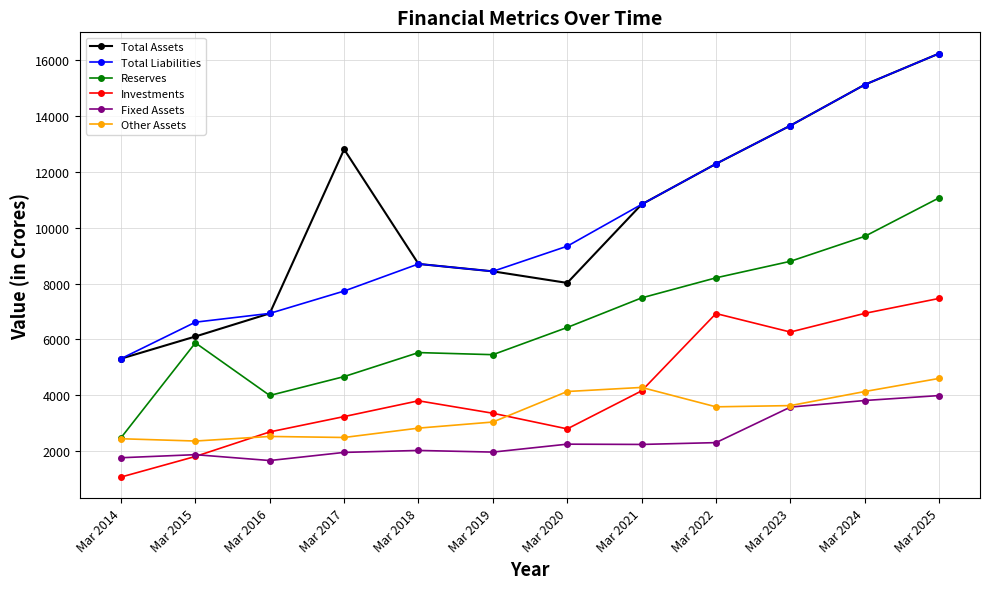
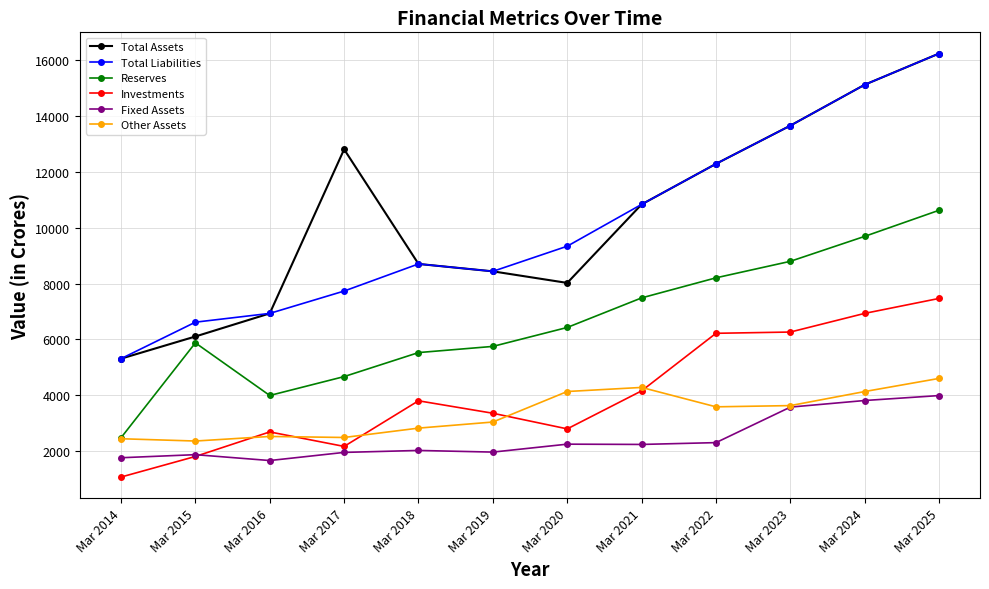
  {
    "Total Assets": {
      "Mar 2015": 6100,
      "Mar 2017": 12800,
      "Mar 2020": 8000
    },
    "Total Liabilities": {
      "Mar 2015": 6600,
      "Mar 2017": 7700,
      "Mar 2020": 9300
    },
    "Reserves": {
      "Mar 2015": 5900,
      "Mar 2016": 4000,
      "Mar 2017": 4700,
      "Mar 2018": 5500,
-     "Mar 2019": 5500,
+     "Mar 2019": 5800,
      "Mar 2020": 6400,
      "Mar 2021": 7500,
      "Mar 2022": 8200,
      "Mar 2023": 8800,
      "Mar 2024": 9700,
-     "Mar 2025": 11100
+     "Mar 2025": 10600
    },
    "Investments": {
      "Mar 2014": 1100,
      "Mar 2016": 2700,
-     "Mar 2017": 3200,
+     "Mar 2017": 2200,
      "Mar 2018": 3800,
      "Mar 2019": 3400,
      "Mar 2020": 2800,
      "Mar 2021": 4200,
-     "Mar 2022": 6900,
+     "Mar 2022": 6200,
      "Mar 2023": 6300,
      "Mar 2024": 6900,
      "Mar 2025": 7500
    },
    "Fixed Assets": {
      "Mar 2014": 1800,
      "Mar 2016": 1700,
      "Mar 2017": 2000,
      "Mar 2018": 2000,
      "Mar 2019": 2000,
      "Mar 2020": 2300,
      "Mar 2021": 2200,
      "Mar 2022": 2300,
      "Mar 2024": 3800,
      "Mar 2025": 4000
    },
    "Other Assets": {
      "Mar 2015": 2400,
      "Mar 2016": 2500,
      "Mar 2017": 2500,
      "Mar 2018": 2800,
      "Mar 2019": 3000,
      "Mar 2020": 4100,
      "Mar 2021": 4300,
      "Mar 2022": 3600,
      "Mar 2024": 4100,
      "Mar 2025": 4600
    }
  }
